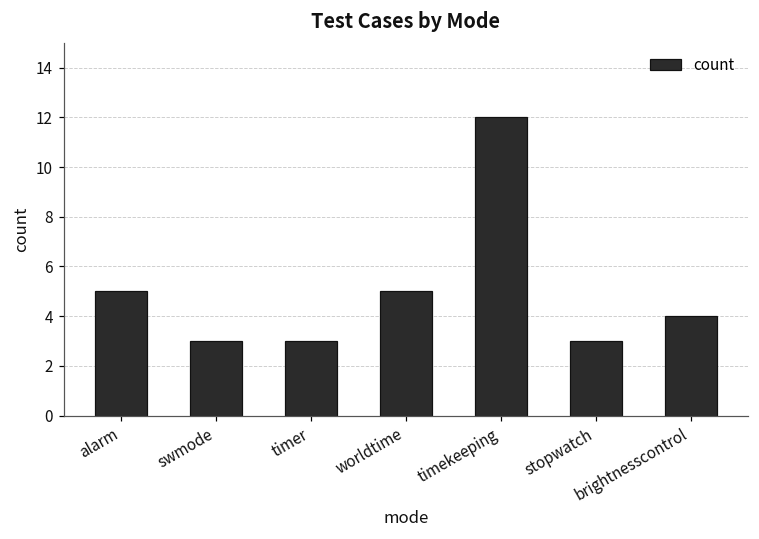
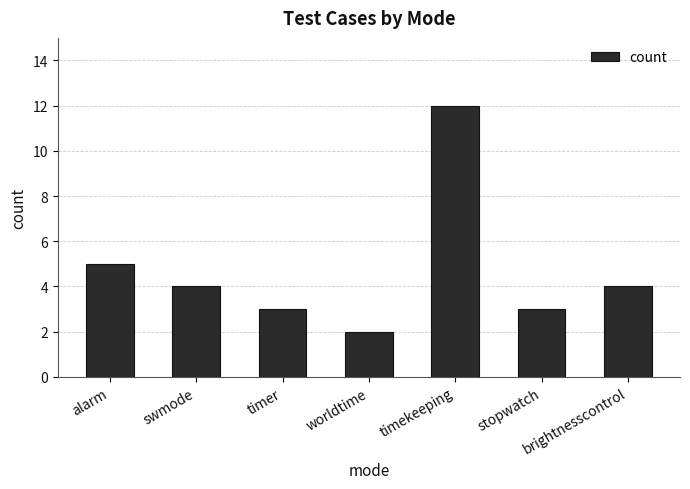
  {
    "alarm": 5,
-   "swmode": 3,
+   "swmode": 4,
    "timer": 3,
-   "worldtime": 5,
+   "worldtime": 2,
    "timekeeping": 12,
    "stopwatch": 3,
    "brightnesscontrol": 4
  }
